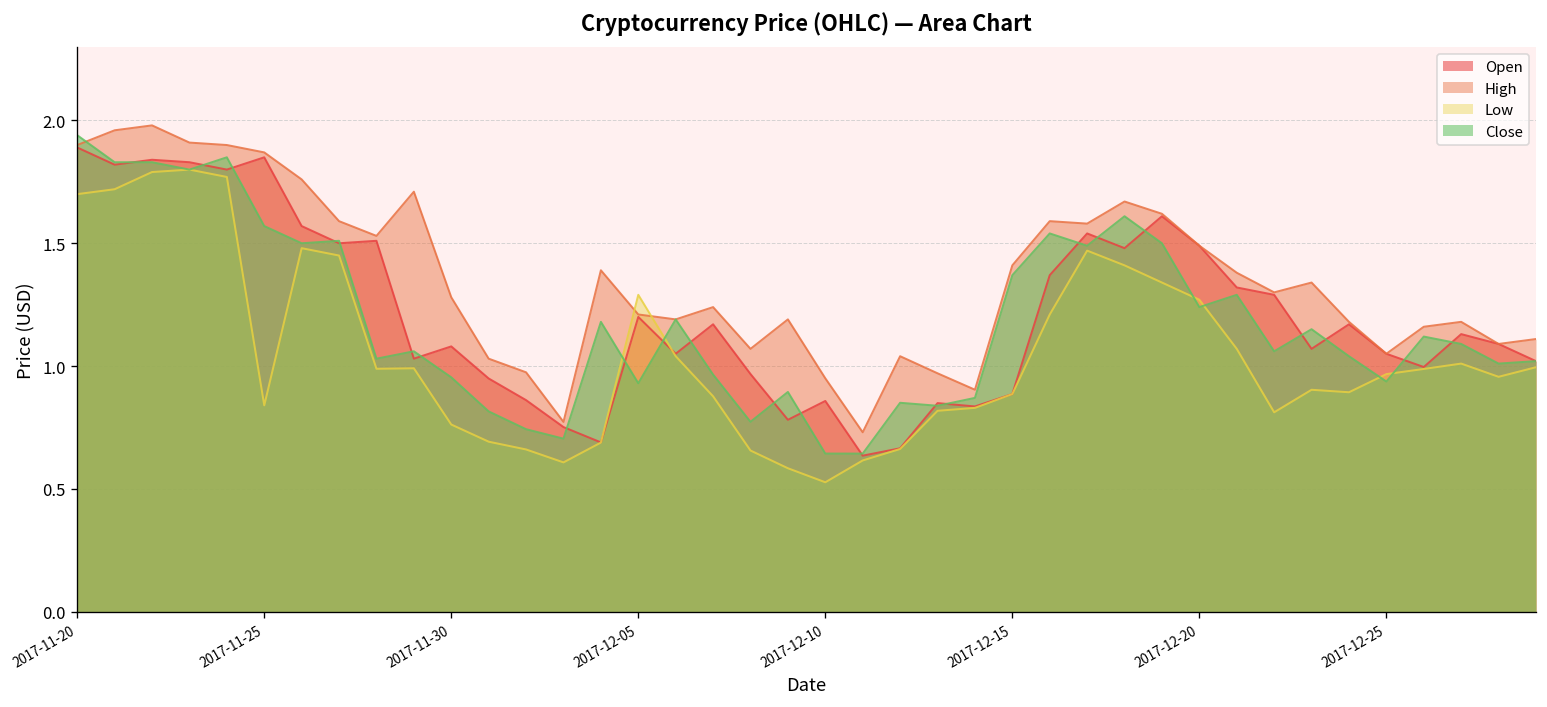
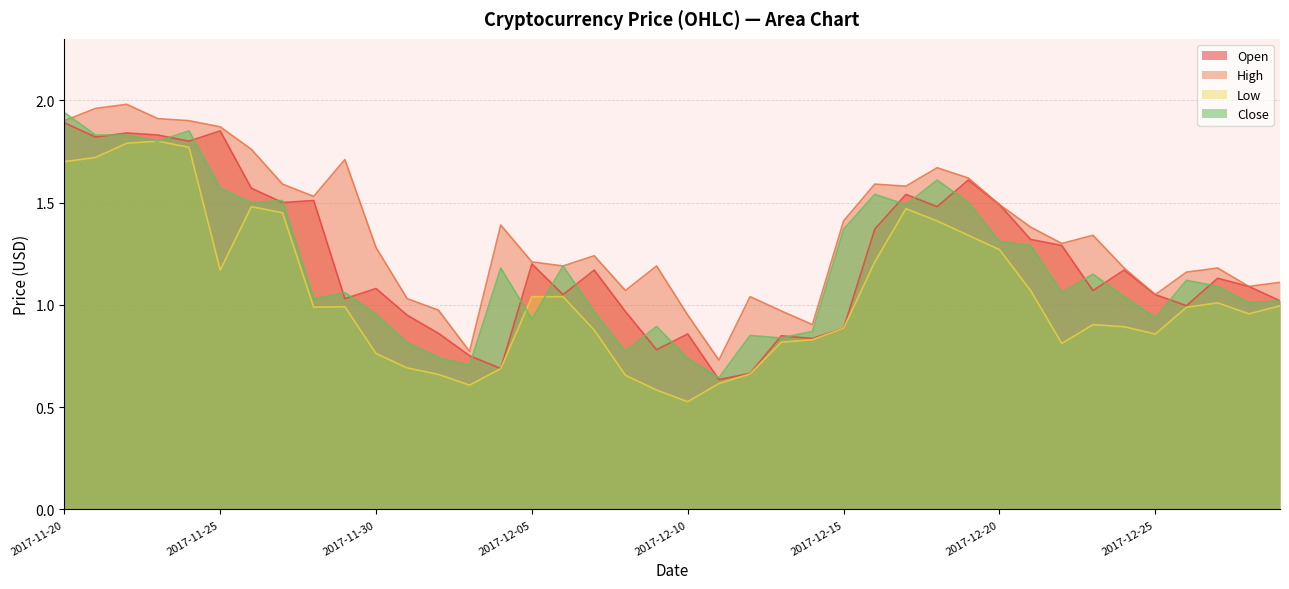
  {
    "Low": {
      "2017-11-20": 1.70,
-     "2017-11-25": 0.84,
+     "2017-11-25": 1.17,
      "2017-11-30": 0.76,
-     "2017-12-05": 1.29,
+     "2017-12-05": 1.04,
      "2017-12-10": 0.53,
      "2017-12-20": 1.27,
-     "2017-12-25": 0.97
+     "2017-12-25": 0.86
    },
    "Close": {
      "2017-11-20": 1.94,
      "2017-11-25": 1.57,
      "2017-11-30": 0.95,
      "2017-12-05": 0.93,
-     "2017-12-10": 0.64,
+     "2017-12-10": 0.74,
      "2017-12-15": 1.37,
-     "2017-12-20": 1.24,
+     "2017-12-20": 1.31,
      "2017-12-25": 0.94
    }
  }
